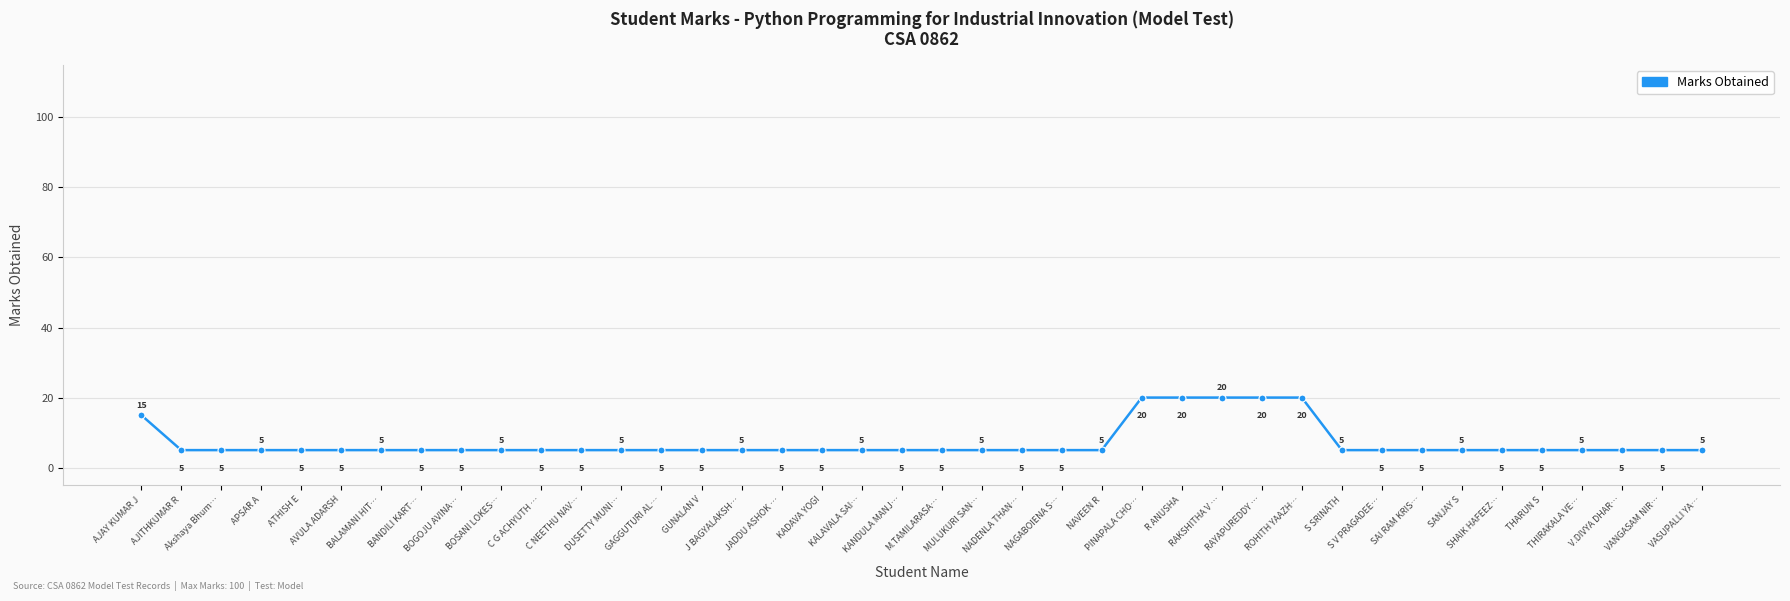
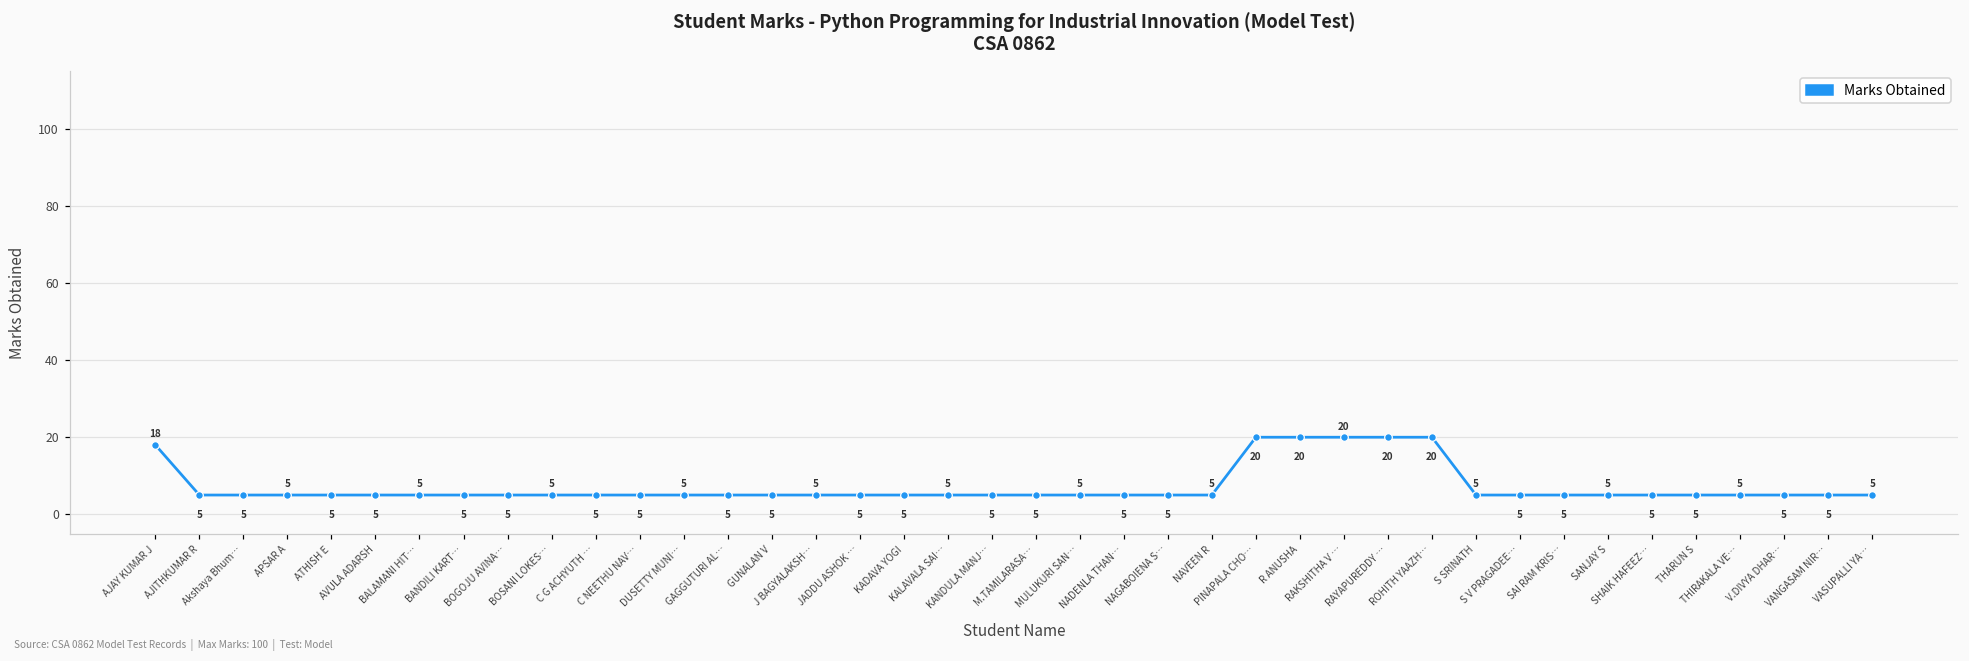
  {
-   "AJAY KUMAR J": 15,
+   "AJAY KUMAR J": 18,
    "AJITHKUMAR R": 5,
    "Akshaya Bhum…": 5,
    "APSAR A": 5,
    "ATHISH E": 5,
    "AVULA ADARSH": 5,
    "BALAMANI HIT…": 5,
    "BANDILI KART…": 5,
    "BOGOJU AVINA…": 5,
    "BOSANI LOKES…": 5,
    "C G ACHYUTH …": 5,
    "C NEETHU NAV…": 5,
    "DUSETTY MUNI…": 5,
    "GAGGUTURI AL…": 5,
    "GUNALAN V": 5,
    "J BAGYALAKSH…": 5,
    "JADDU ASHOK …": 5,
    "KADAVA YOGI": 5,
    "KALAVALA SAI…": 5,
    "KANDULA MANJ…": 5,
    "M.TAMILARASA…": 5,
    "MULUKURI SAN…": 5,
    "NADENLA THAN…": 5,
    "NAGABOIENA S…": 5,
    "NAVEEN R": 5,
    "PINAPALA CHO…": 20,
    "R ANUSHA": 20,
    "RAKSHITHA V …": 20,
    "RAYAPUREDDY …": 20,
    "ROHITH YAAZH…": 20,
    "S SRINATH": 5,
    "S V PRAGADEE…": 5,
    "SAI RAM KRIS…": 5,
    "SANJAY S": 5,
    "SHAIK HAFEEZ…": 5,
    "THARUN S": 5,
    "THIRAKALA VE…": 5,
    "V.DIVYA DHAR…": 5,
    "VANGASAM NIR…": 5,
    "VASUPALLI YA…": 5
  }
